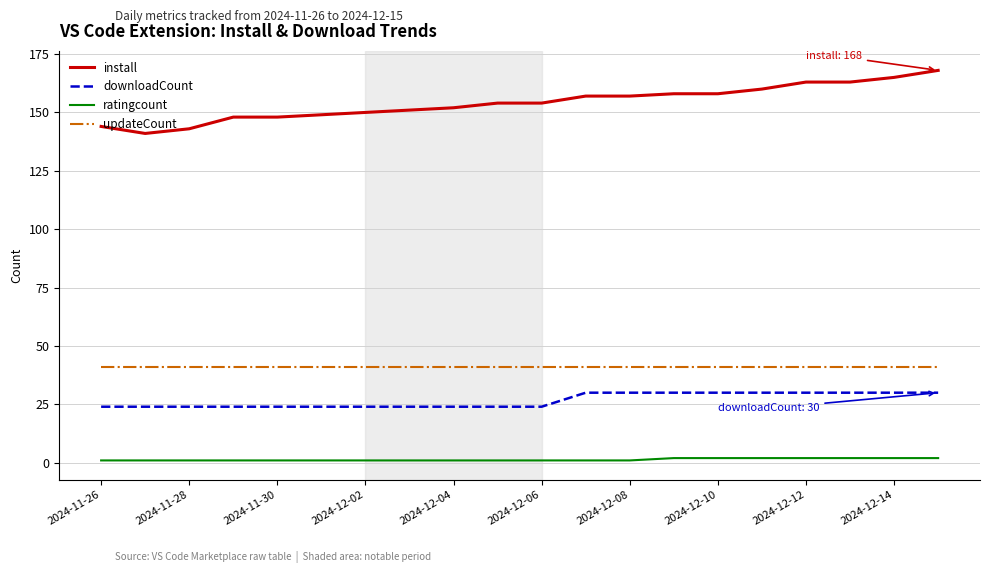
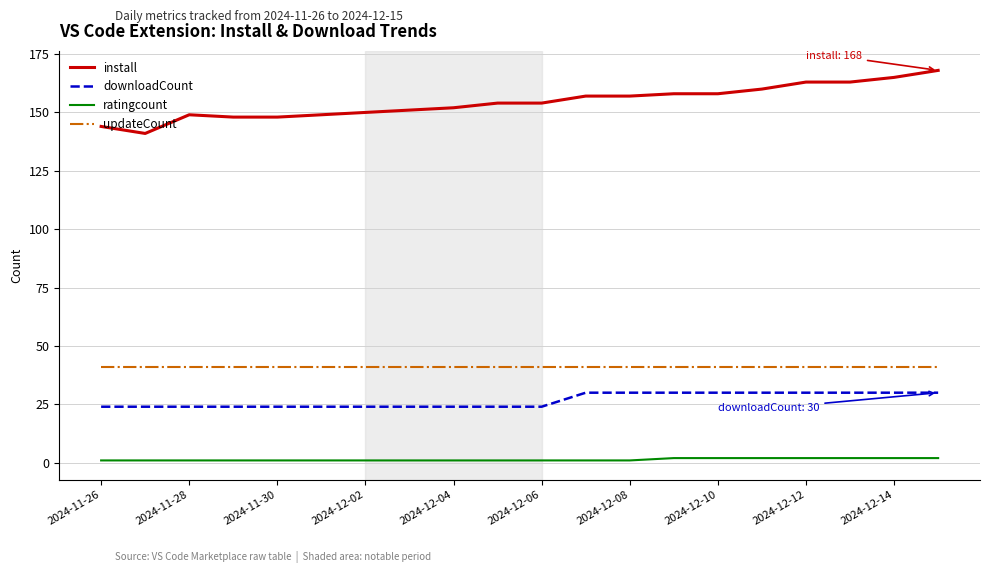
  {
    "install": {
      "2024-11-26": 144,
-     "2024-11-28": 143,
+     "2024-11-28": 149,
      "2024-11-30": 148,
      "2024-12-02": 150,
      "2024-12-04": 152,
      "2024-12-06": 154,
      "2024-12-08": 157,
      "2024-12-10": 158,
      "2024-12-12": 163,
      "2024-12-14": 165
    },
    "downloadCount": {
      "2024-11-26": 24,
      "2024-11-28": 24,
      "2024-11-30": 24,
      "2024-12-02": 24,
      "2024-12-04": 24,
      "2024-12-06": 24,
      "2024-12-08": 30
    },
    "ratingcount": {
      "2024-11-26": 1,
      "2024-11-28": 1,
      "2024-11-30": 1,
      "2024-12-02": 1,
      "2024-12-04": 1,
      "2024-12-06": 1,
      "2024-12-08": 1,
      "2024-12-10": 2,
      "2024-12-12": 2,
      "2024-12-14": 2
    },
    "updateCount": {
      "2024-11-26": 41,
      "2024-11-28": 41,
      "2024-11-30": 41,
      "2024-12-02": 41,
      "2024-12-04": 41,
      "2024-12-06": 41,
      "2024-12-08": 41,
      "2024-12-10": 41,
      "2024-12-12": 41,
      "2024-12-14": 41
    }
  }
